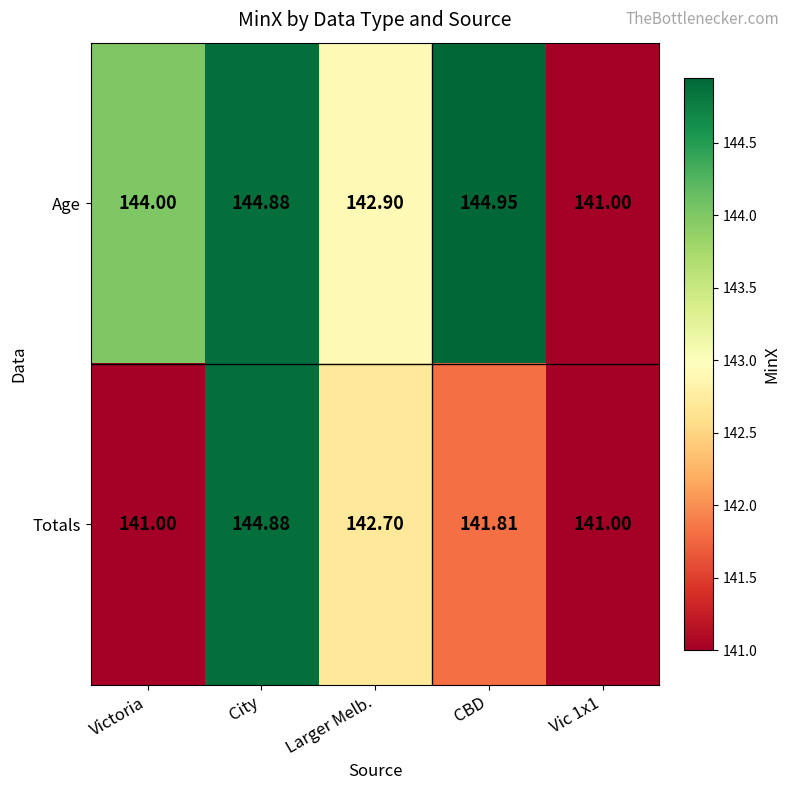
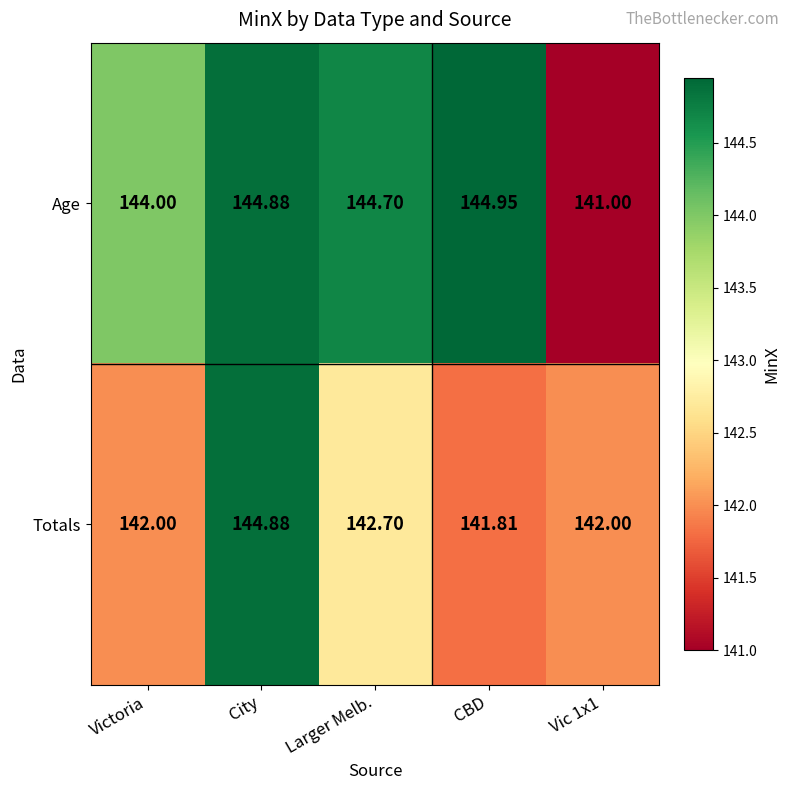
  {
    "Age": {
      "Victoria": 144.00,
      "City": 144.88,
-     "Larger Melb.": 142.90,
+     "Larger Melb.": 144.70,
      "CBD": 144.95,
      "Vic 1x1": 141.00
    },
    "Totals": {
-     "Victoria": 141.00,
+     "Victoria": 142.00,
      "City": 144.88,
      "Larger Melb.": 142.70,
      "CBD": 141.81,
-     "Vic 1x1": 141.00
+     "Vic 1x1": 142.00
    }
  }
